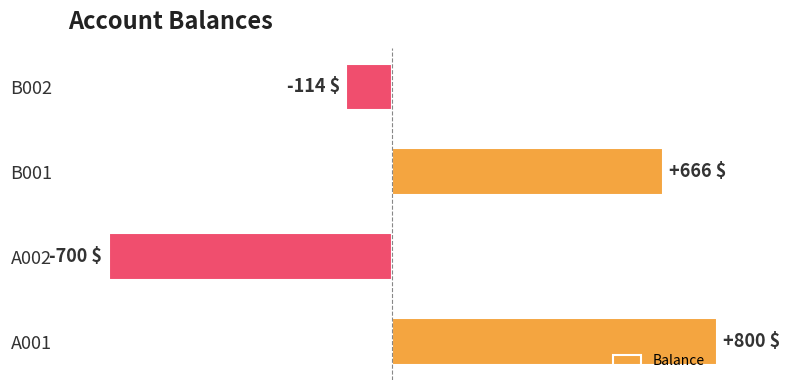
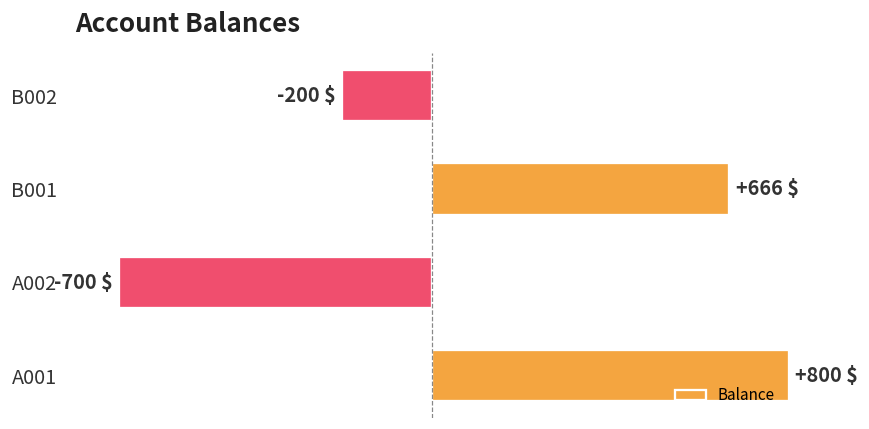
  {
-   "B002": "-114",
+   "B002": "-200",
    "B001": "+666",
    "A002": "-700",
    "A001": "+800"
  }
